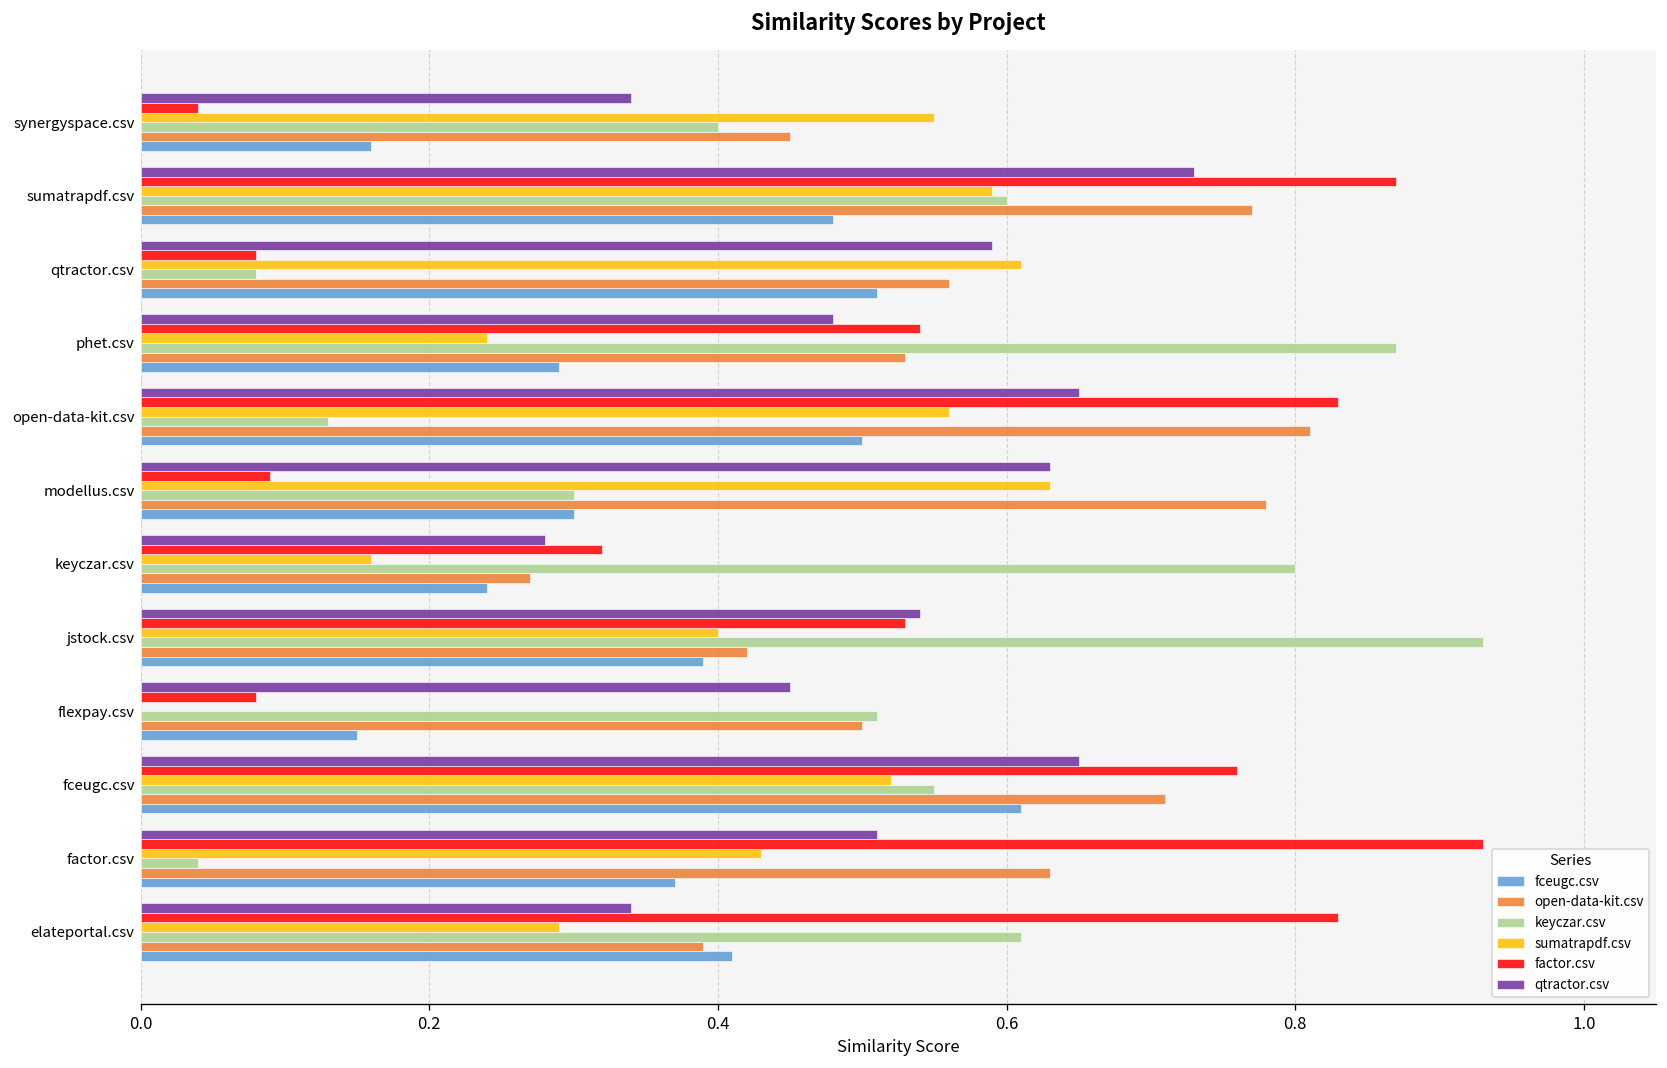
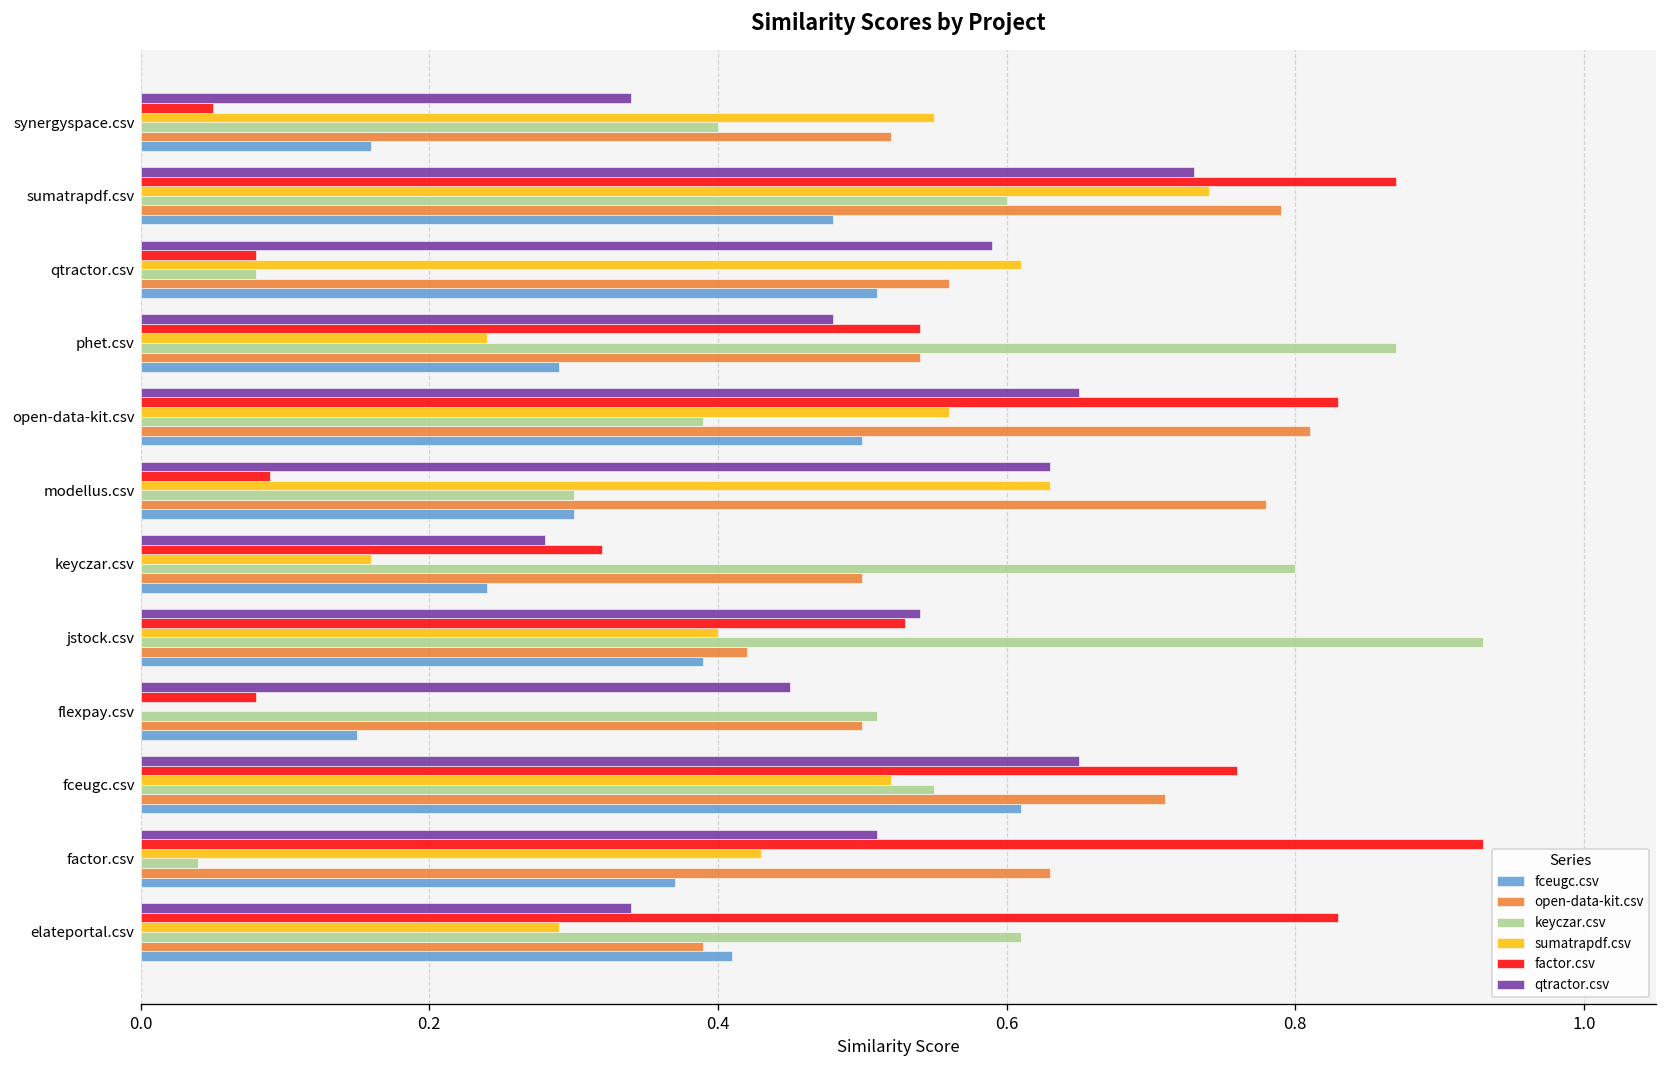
  {
    "fceugc.csv": {
      "synergyspace.csv": 0.16,
      "sumatrapdf.csv": 0.48,
      "qtractor.csv": 0.51,
      "phet.csv": 0.29,
      "open-data-kit.csv": 0.50,
      "modellus.csv": 0.30,
      "keyczar.csv": 0.24,
      "jstock.csv": 0.39,
      "flexpay.csv": 0.15,
      "fceugc.csv": 0.61,
      "factor.csv": 0.37,
      "elateportal.csv": 0.41
    },
    "open-data-kit.csv": {
-     "synergyspace.csv": 0.45,
-     "sumatrapdf.csv": 0.77,
+     "synergyspace.csv": 0.52,
+     "sumatrapdf.csv": 0.79,
      "qtractor.csv": 0.56,
-     "phet.csv": 0.53,
+     "phet.csv": 0.54,
      "open-data-kit.csv": 0.81,
      "modellus.csv": 0.78,
-     "keyczar.csv": 0.27,
+     "keyczar.csv": 0.50,
      "jstock.csv": 0.42,
      "flexpay.csv": 0.50,
      "fceugc.csv": 0.71,
      "factor.csv": 0.63,
      "elateportal.csv": 0.39
    },
    "keyczar.csv": {
      "synergyspace.csv": 0.40,
      "sumatrapdf.csv": 0.60,
      "qtractor.csv": 0.08,
      "phet.csv": 0.87,
-     "open-data-kit.csv": 0.13,
+     "open-data-kit.csv": 0.39,
      "modellus.csv": 0.30,
      "keyczar.csv": 0.80,
      "jstock.csv": 0.93,
      "flexpay.csv": 0.51,
      "fceugc.csv": 0.55,
      "factor.csv": 0.04,
      "elateportal.csv": 0.61
    },
    "sumatrapdf.csv": {
      "synergyspace.csv": 0.55,
-     "sumatrapdf.csv": 0.59,
+     "sumatrapdf.csv": 0.74,
      "qtractor.csv": 0.61,
      "phet.csv": 0.24,
      "open-data-kit.csv": 0.56,
      "modellus.csv": 0.63,
      "keyczar.csv": 0.16,
      "jstock.csv": 0.40,
      "flexpay.csv": 0.00,
      "fceugc.csv": 0.52,
      "factor.csv": 0.43,
      "elateportal.csv": 0.29
    },
    "factor.csv": {
-     "synergyspace.csv": 0.04,
+     "synergyspace.csv": 0.05,
      "sumatrapdf.csv": 0.87,
      "qtractor.csv": 0.08,
      "phet.csv": 0.54,
      "open-data-kit.csv": 0.83,
      "modellus.csv": 0.09,
      "keyczar.csv": 0.32,
      "jstock.csv": 0.53,
      "flexpay.csv": 0.08,
      "fceugc.csv": 0.76,
      "factor.csv": 0.93,
      "elateportal.csv": 0.83
    },
    "qtractor.csv": {
      "synergyspace.csv": 0.34,
      "sumatrapdf.csv": 0.73,
      "qtractor.csv": 0.59,
      "phet.csv": 0.48,
      "open-data-kit.csv": 0.65,
      "modellus.csv": 0.63,
      "keyczar.csv": 0.28,
      "jstock.csv": 0.54,
      "flexpay.csv": 0.45,
      "fceugc.csv": 0.65,
      "factor.csv": 0.51,
      "elateportal.csv": 0.34
    }
  }
